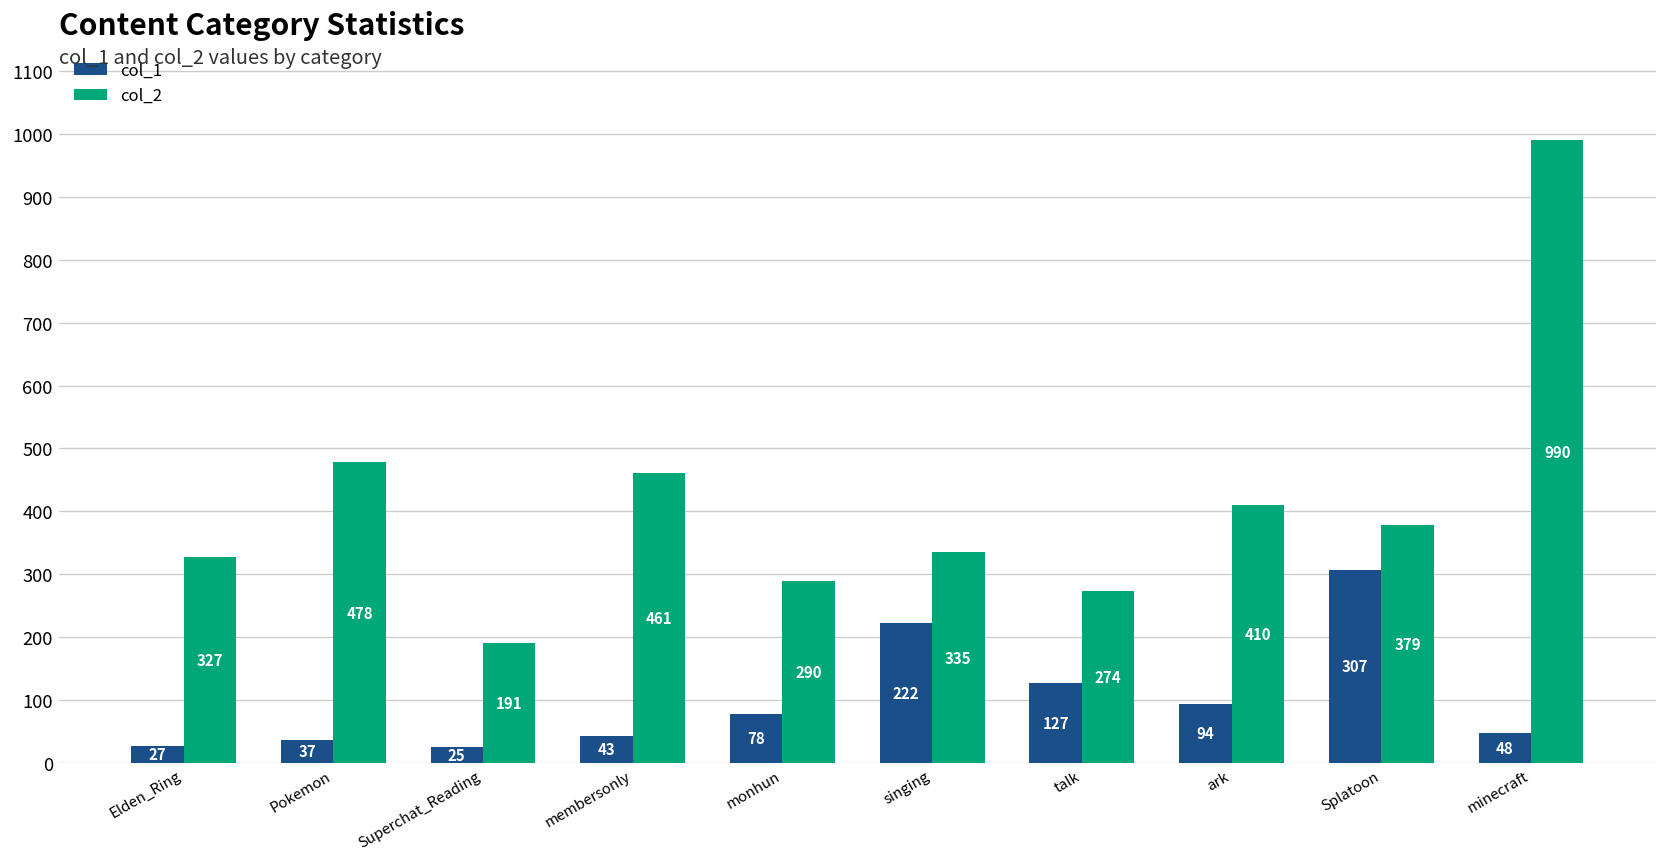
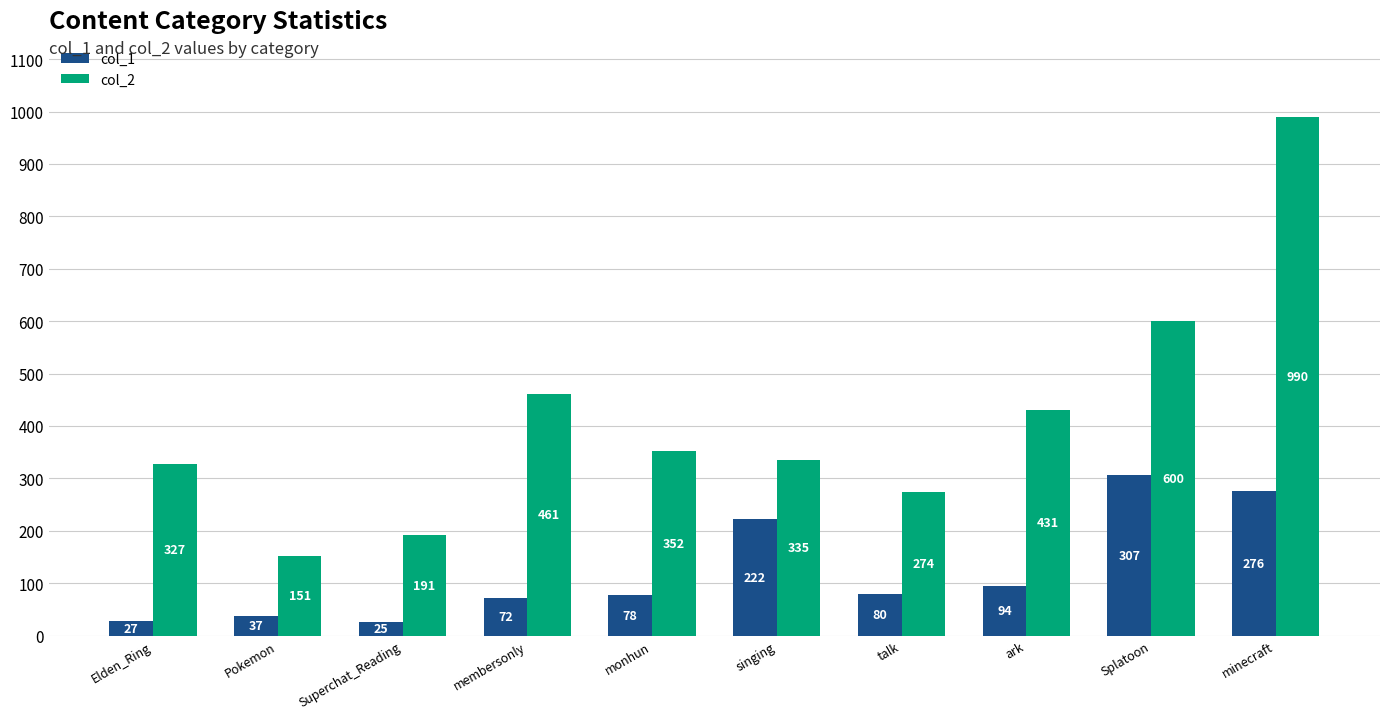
  {
    "col_1": {
      "Elden_Ring": 27,
      "Pokemon": 37,
      "Superchat_Reading": 25,
-     "membersonly": 43,
+     "membersonly": 72,
      "monhun": 78,
      "singing": 222,
-     "talk": 127,
+     "talk": 80,
      "ark": 94,
      "Splatoon": 307,
-     "minecraft": 48
+     "minecraft": 276
    },
    "col_2": {
      "Elden_Ring": 327,
-     "Pokemon": 478,
+     "Pokemon": 151,
      "Superchat_Reading": 191,
      "membersonly": 461,
-     "monhun": 290,
+     "monhun": 352,
      "singing": 335,
      "talk": 274,
-     "ark": 410,
-     "Splatoon": 379,
+     "ark": 431,
+     "Splatoon": 600,
      "minecraft": 990
    }
  }
